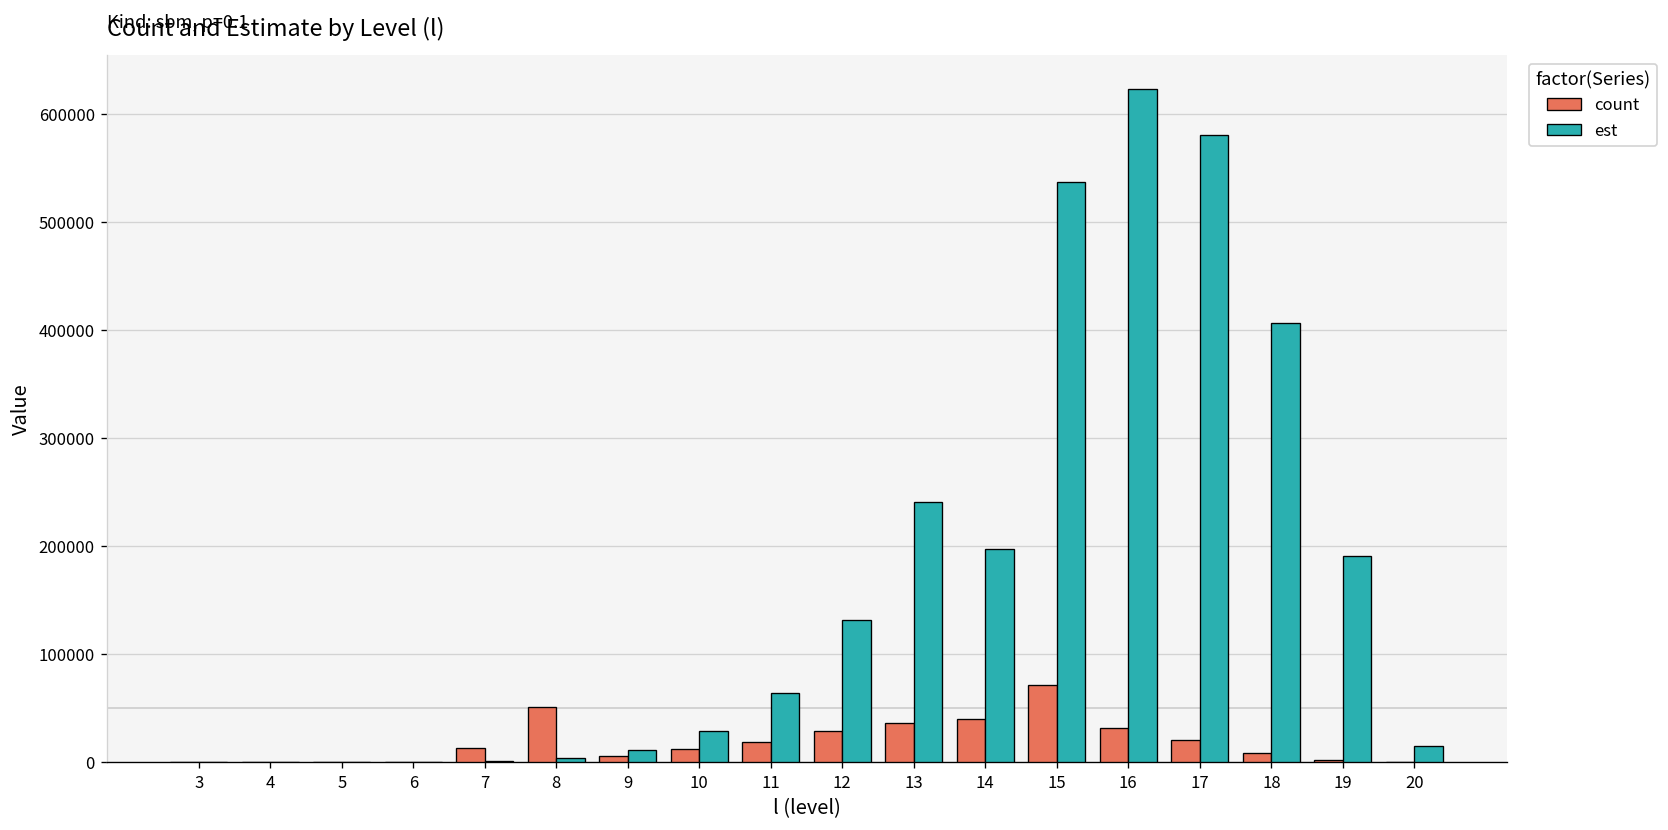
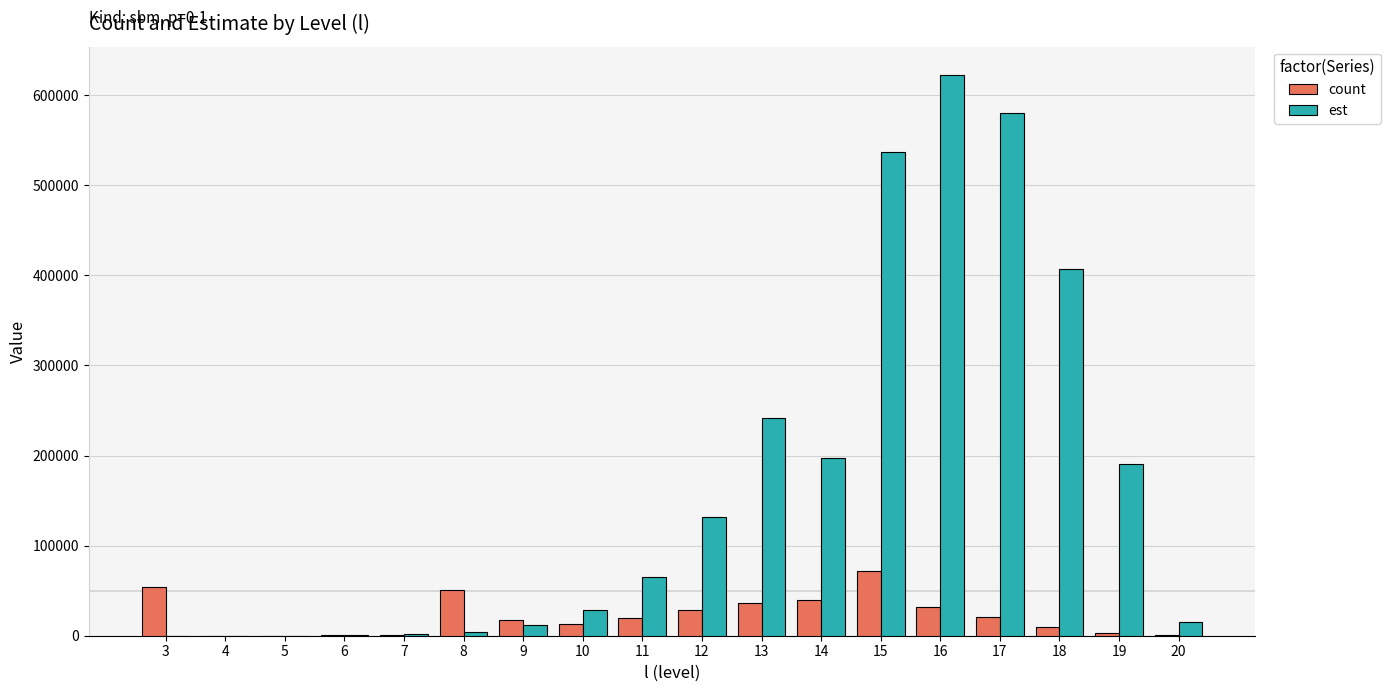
  {
    "count": {
-     "3": 0,
-     "7": 10000,
+     "3": 50000,
+     "7": 0,
      "8": 50000,
-     "9": 10000,
+     "9": 20000,
      "10": 10000,
      "11": 20000,
      "12": 30000,
      "13": 40000,
      "14": 40000,
      "15": 70000,
      "16": 30000,
      "17": 20000,
      "18": 10000
    },
    "est": {
      "8": 0,
      "9": 10000,
      "10": 30000,
      "11": 60000,
      "12": 130000,
      "13": 240000,
      "14": 200000,
      "15": 540000,
      "16": 620000,
      "17": 580000,
      "18": 410000,
      "19": 190000,
      "20": 10000
    }
  }
